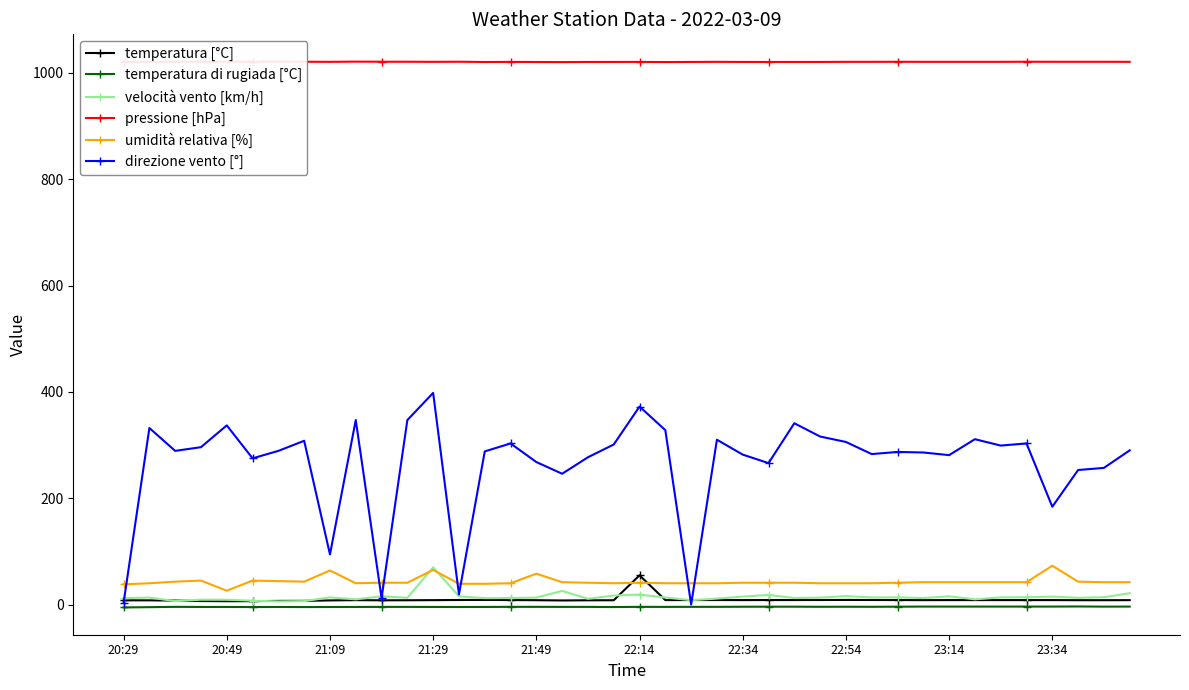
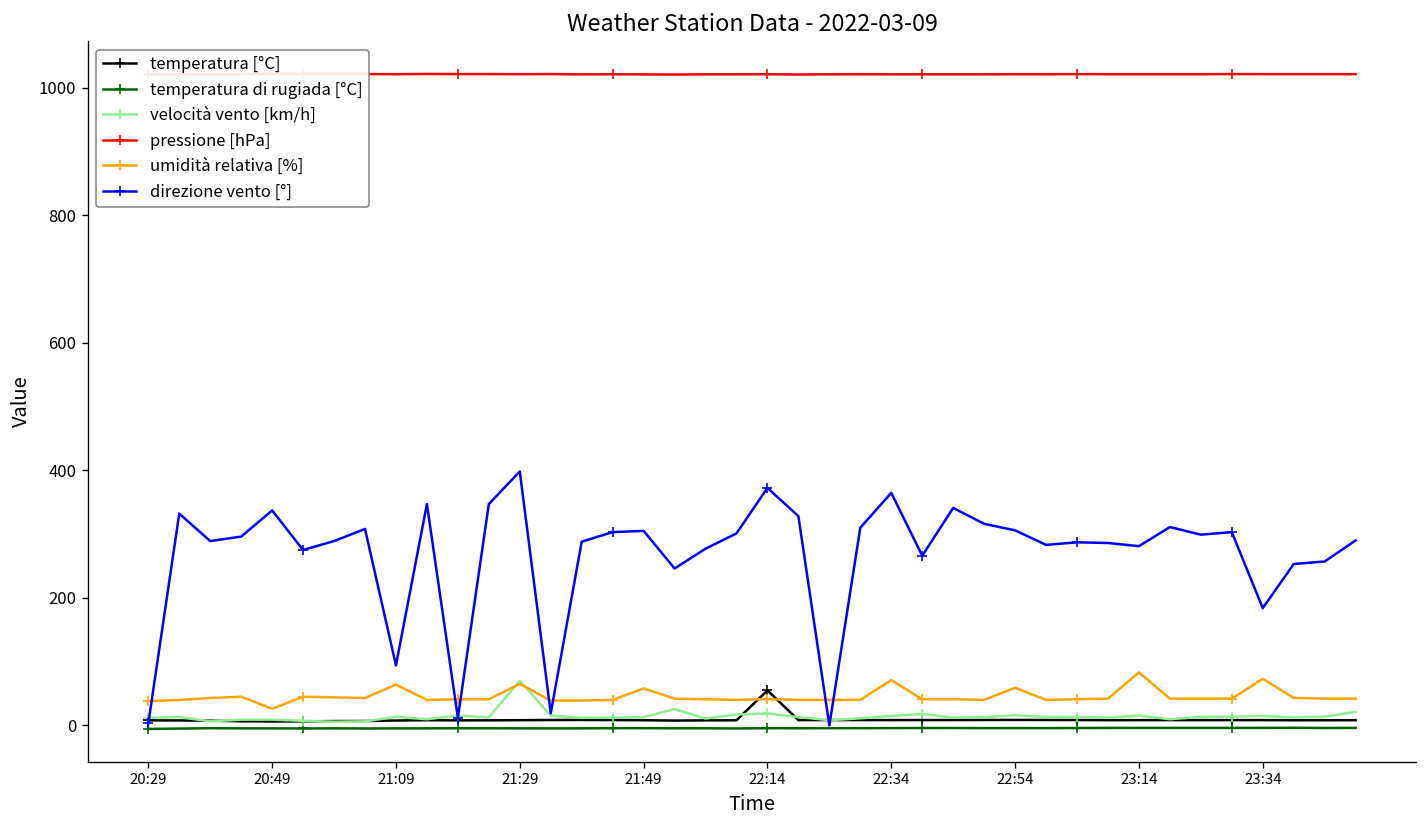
  {
    "temperatura [°C]": {
      "21:09": 10,
      "21:29": 10,
      "21:49": 10,
      "22:14": 50,
      "22:34": 10,
      "22:54": 10,
      "23:14": 10,
      "23:34": 10
    },
    "temperatura di rugiada [°C]": {
      "20:29": -10,
      "20:49": 0,
      "21:09": 0,
      "21:29": 0,
      "21:49": 0,
      "22:14": 0,
      "22:34": 0,
      "22:54": 0,
      "23:14": 0,
      "23:34": 0
    },
    "velocità vento [km/h]": {
      "21:09": 10,
      "21:29": 70,
      "21:49": 10,
      "22:14": 20,
      "22:34": 10,
      "22:54": 20,
      "23:14": 20,
      "23:34": 10
    },
    "pressione [hPa]": {
      "21:09": 1020,
      "21:29": 1020,
      "21:49": 1020,
      "22:14": 1020,
      "22:34": 1020,
      "22:54": 1020,
      "23:14": 1020,
      "23:34": 1020
    },
    "umidità relativa [%]": {
      "20:29": 40,
      "20:49": 30,
      "21:09": 60,
      "21:29": 70,
      "21:49": 60,
      "22:14": 40,
-     "22:34": 40,
-     "22:54": 40,
-     "23:14": 40,
+     "22:34": 70,
+     "22:54": 60,
+     "23:14": 80,
      "23:34": 70
    },
    "direzione vento [°]": {
      "20:29": 0,
      "20:49": 340,
      "21:09": 90,
      "21:29": 400,
-     "21:49": 270,
+     "21:49": 310,
      "22:14": 370,
-     "22:34": 280,
+     "22:34": 360,
      "22:54": 310,
      "23:14": 280,
      "23:34": 180
    }
  }
